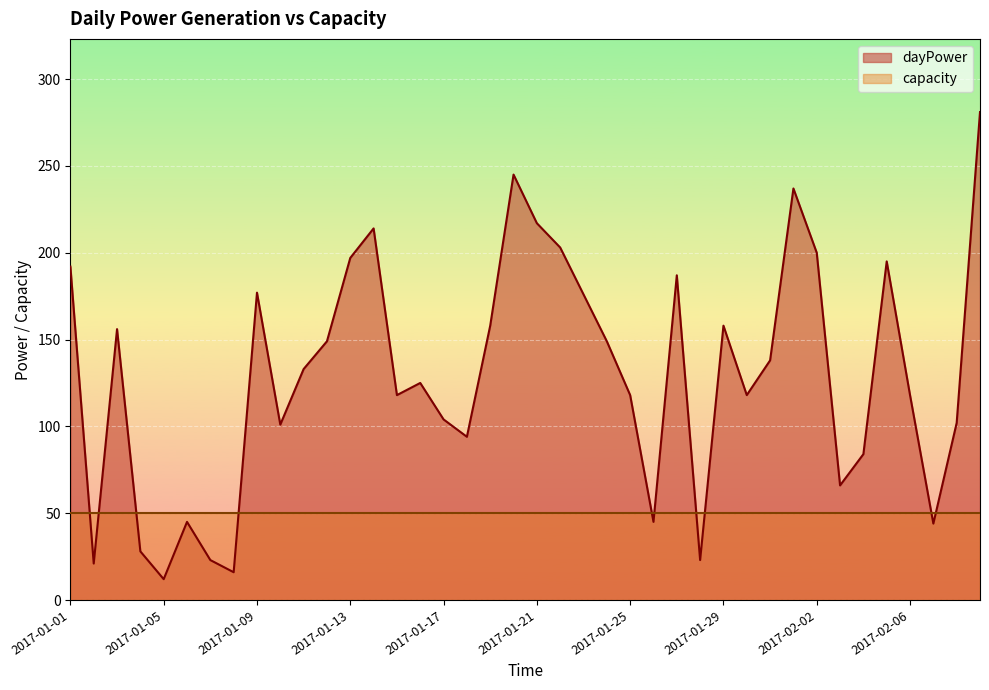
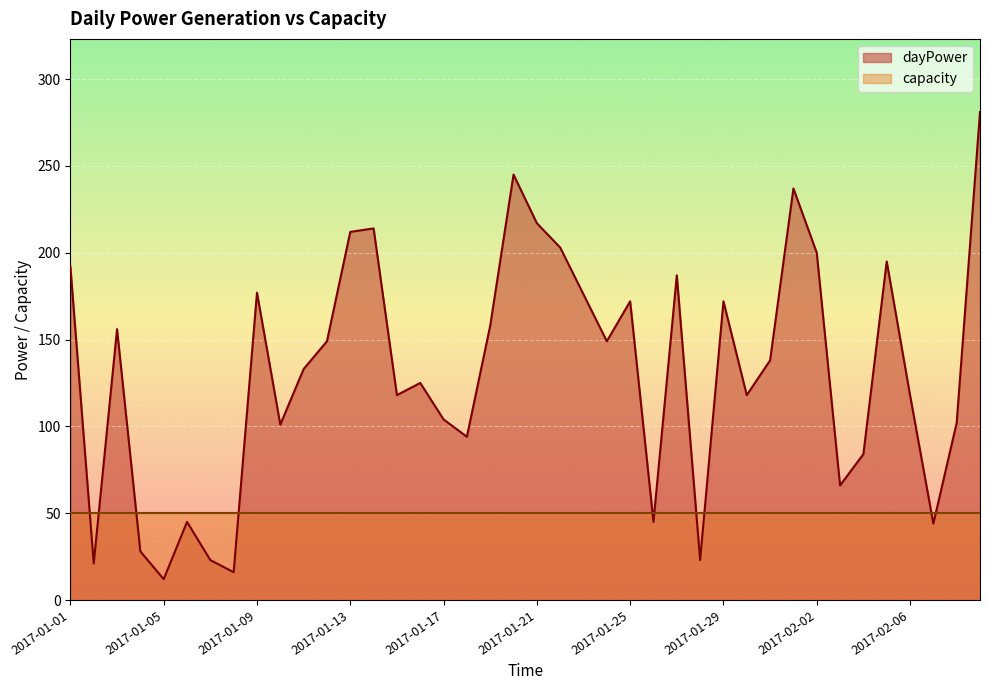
  {
    "dayPower": {
      "2017-01-01": 192,
      "2017-01-05": 12,
      "2017-01-09": 177,
-     "2017-01-13": 197,
+     "2017-01-13": 212,
      "2017-01-17": 104,
      "2017-01-21": 217,
-     "2017-01-25": 118,
-     "2017-01-29": 158,
+     "2017-01-25": 172,
+     "2017-01-29": 172,
      "2017-02-02": 200,
      "2017-02-06": 118
    },
    "capacity": {
      "2017-01-01": 50,
      "2017-01-05": 50,
      "2017-01-09": 50,
      "2017-01-13": 50,
      "2017-01-17": 50,
      "2017-01-21": 50,
      "2017-01-25": 50,
      "2017-01-29": 50,
      "2017-02-02": 50,
      "2017-02-06": 50
    }
  }
